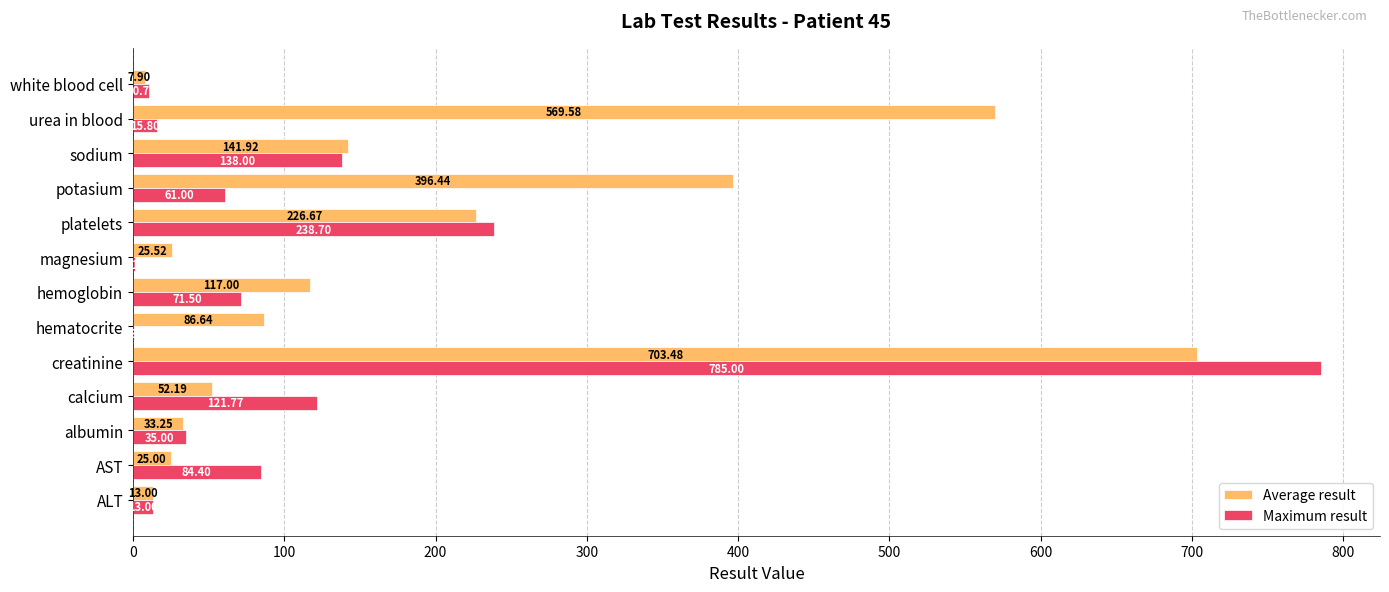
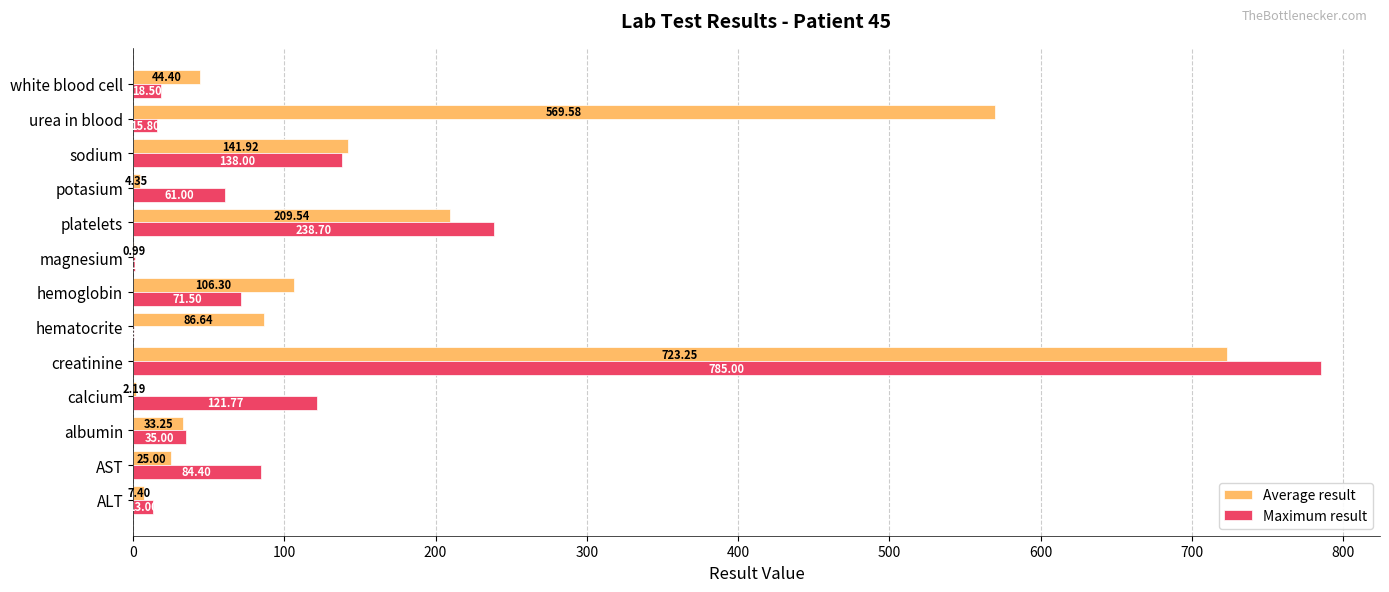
  {
    "Average result": {
-     "white blood cell": 7.90,
+     "white blood cell": 44.40,
      "urea in blood": 569.58,
      "sodium": 141.92,
-     "potasium": 396.44,
-     "platelets": 226.67,
-     "magnesium": 25.52,
-     "hemoglobin": 117.00,
+     "potasium": 4.35,
+     "platelets": 209.54,
+     "magnesium": 0.99,
+     "hemoglobin": 106.30,
      "hematocrite": 86.64,
-     "creatinine": 703.48,
-     "calcium": 52.19,
+     "creatinine": 723.25,
+     "calcium": 2.19,
      "albumin": 33.25,
      "AST": 25.00,
-     "ALT": 13.00
+     "ALT": 7.40
    },
    "Maximum result": {
-     "white blood cell": 11
+     "white blood cell": 19
    }
  }
